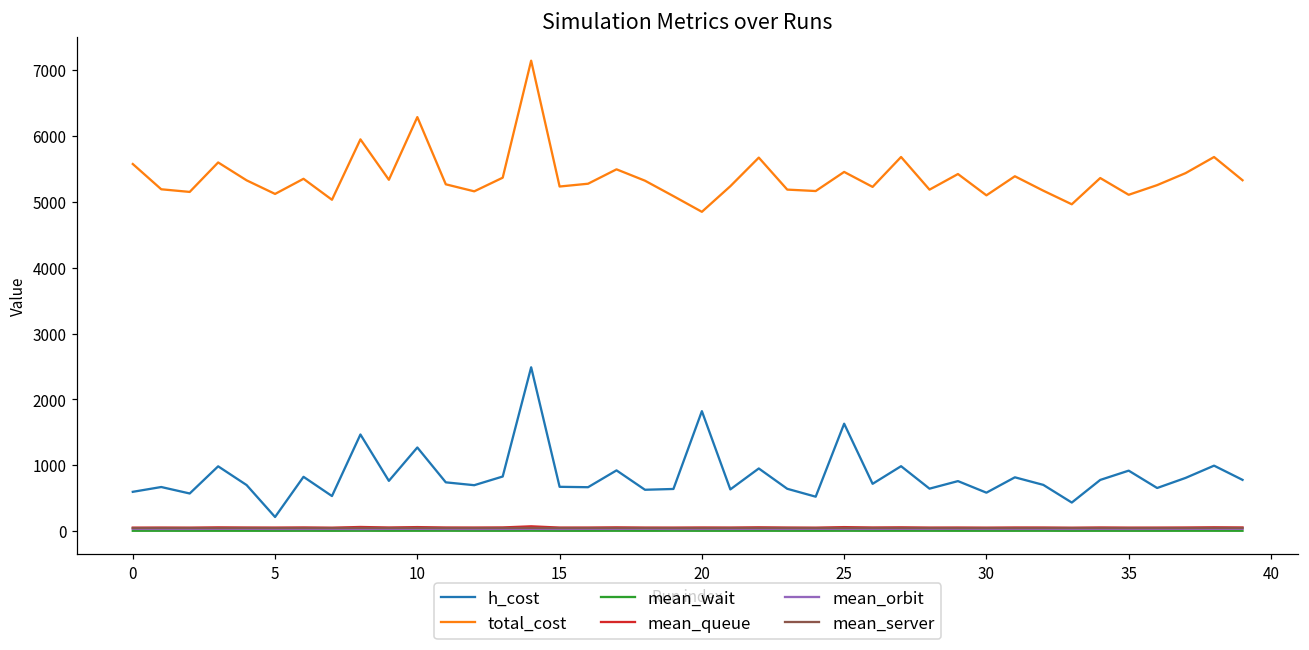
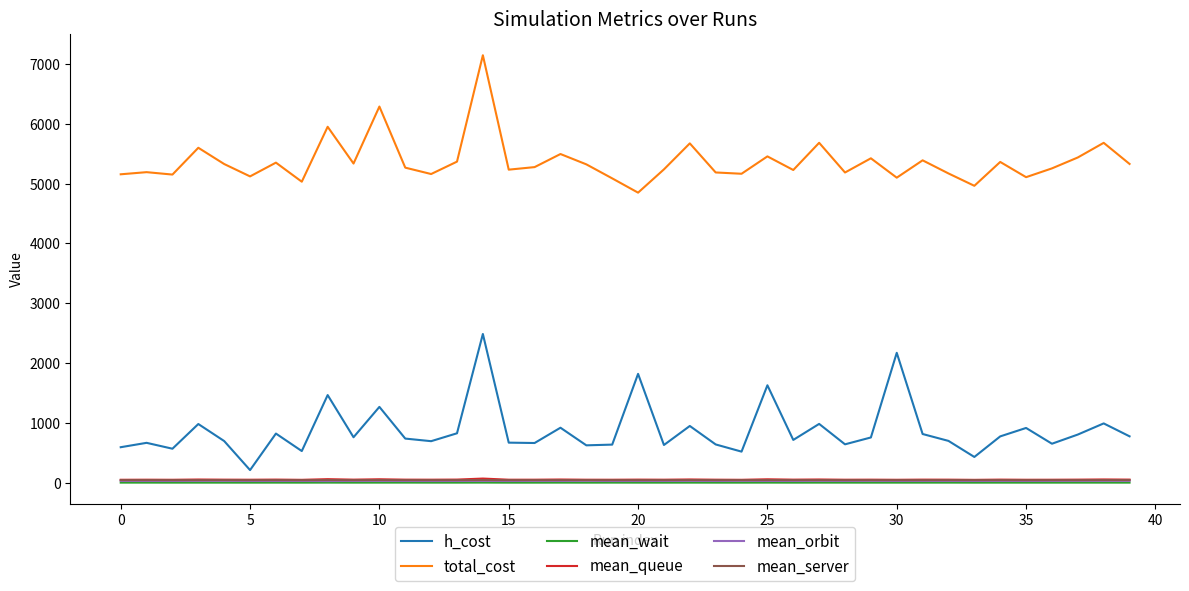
  {
    "h_cost": {
      "0": 600,
      "5": 200,
      "10": 1300,
      "15": 700,
      "20": 1800,
      "25": 1600,
-     "30": 600,
+     "30": 2200,
      "35": 900
    },
    "total_cost": {
-     "0": 5600,
+     "0": 5200,
      "5": 5100,
      "10": 6300,
      "15": 5200,
      "20": 4800,
      "25": 5500,
      "30": 5100,
      "35": 5100
    }
  }
